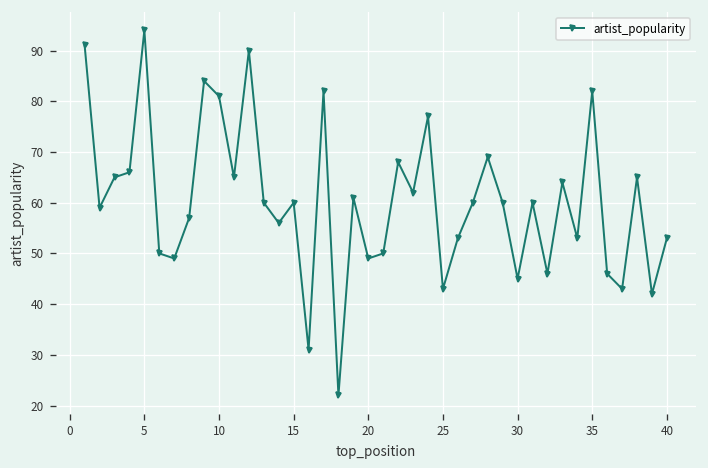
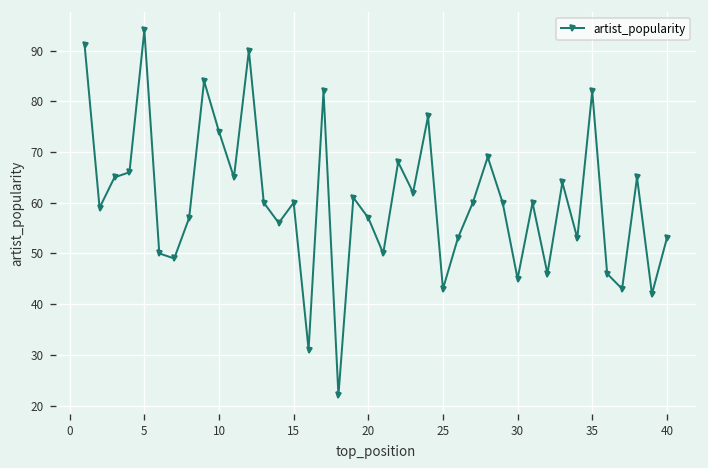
  {
    "5": 94,
-   "10": 81,
+   "10": 74,
    "15": 60,
-   "20": 49,
+   "20": 57,
    "25": 43,
    "30": 45,
    "35": 82,
    "40": 53
  }
